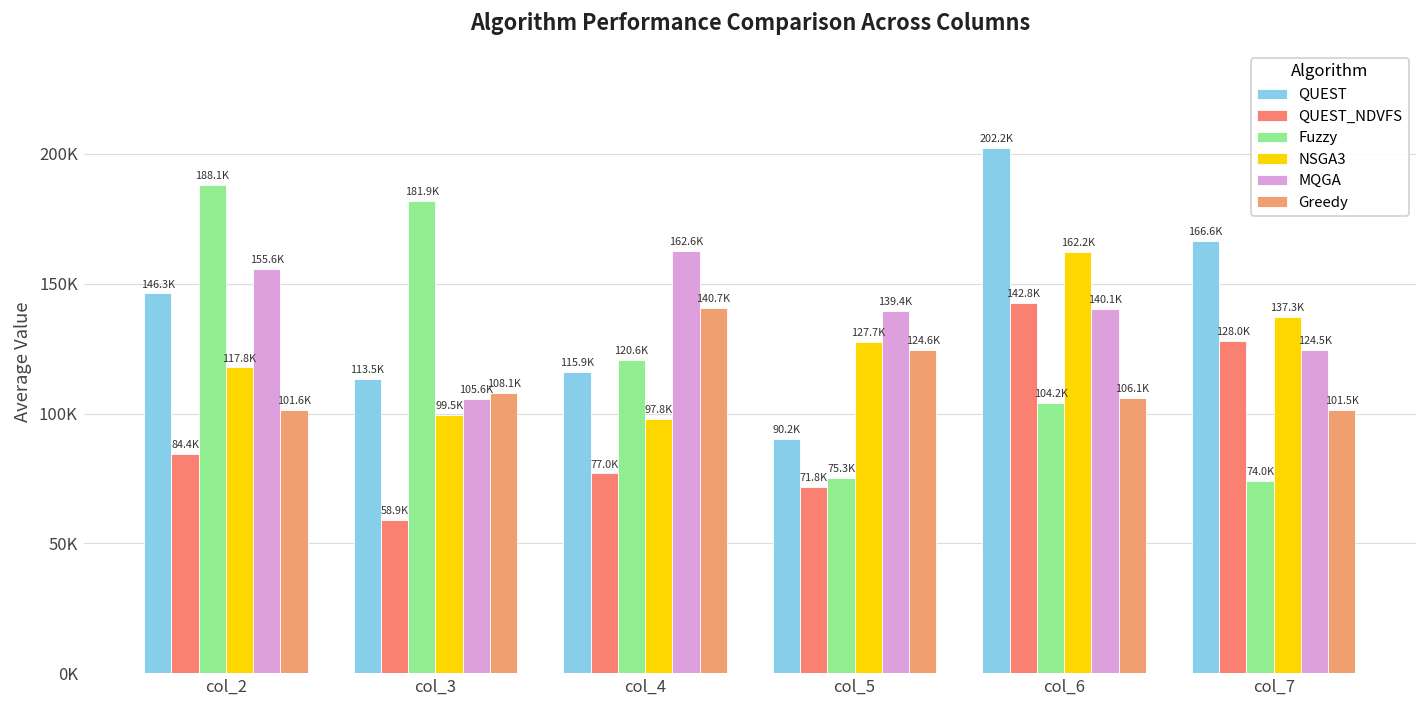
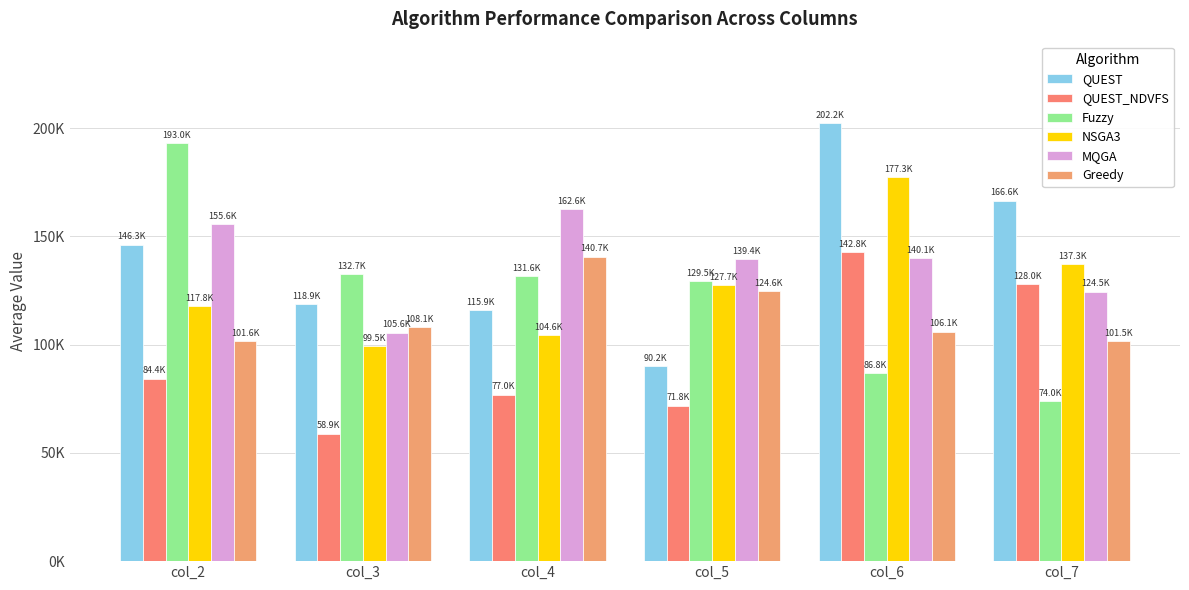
  {
    "QUEST": {
      "col_2": "146.3K",
-     "col_3": "113.5K",
+     "col_3": "118.9K",
      "col_4": "115.9K",
      "col_5": "90.2K",
      "col_6": "202.2K",
      "col_7": "166.6K"
    },
    "Fuzzy": {
-     "col_2": "188.1K",
-     "col_3": "181.9K",
-     "col_4": "120.6K",
-     "col_5": "75.3K",
-     "col_6": "104.2K",
+     "col_2": "193.0K",
+     "col_3": "132.7K",
+     "col_4": "131.6K",
+     "col_5": "129.5K",
+     "col_6": "86.8K",
      "col_7": "74.0K"
    },
    "NSGA3": {
      "col_2": "117.8K",
      "col_3": "99.5K",
-     "col_4": "97.8K",
+     "col_4": "104.6K",
      "col_5": "127.7K",
-     "col_6": "162.2K",
+     "col_6": "177.3K",
      "col_7": "137.3K"
    },
    "MQGA": {
      "col_2": "155.6K",
      "col_3": "105.6K",
      "col_4": "162.6K",
      "col_5": "139.4K",
      "col_6": "140.1K",
      "col_7": "124.5K"
    }
  }
